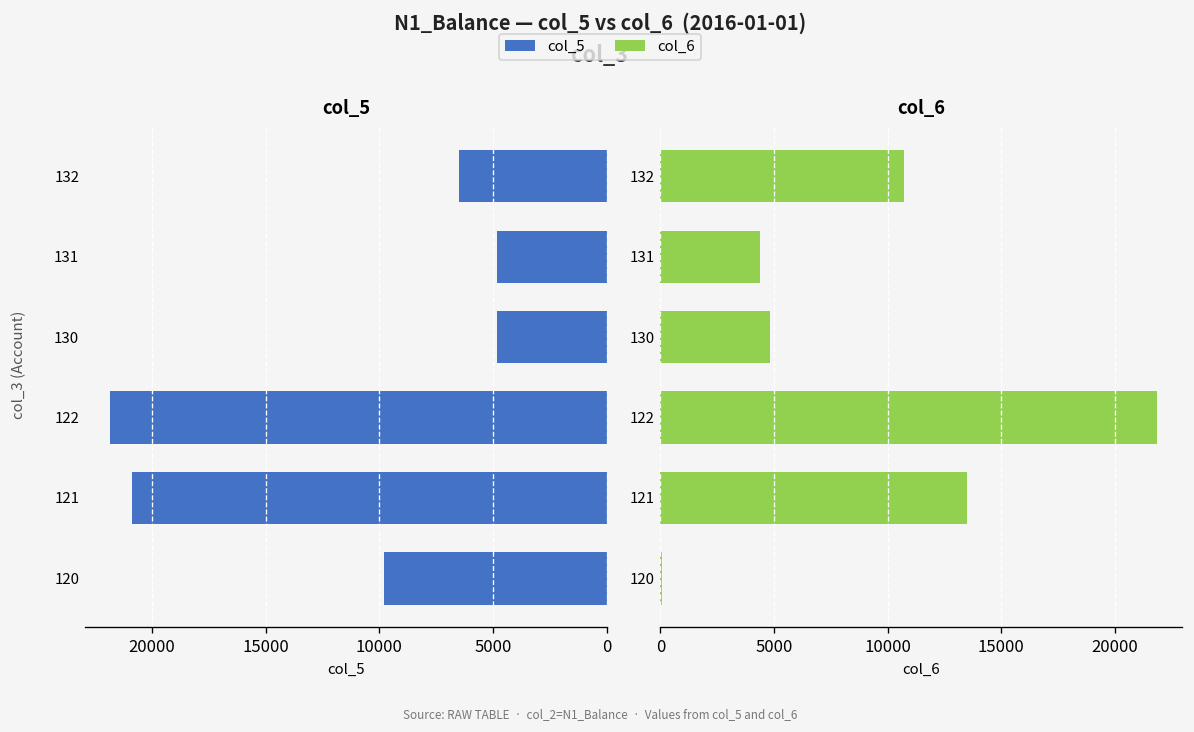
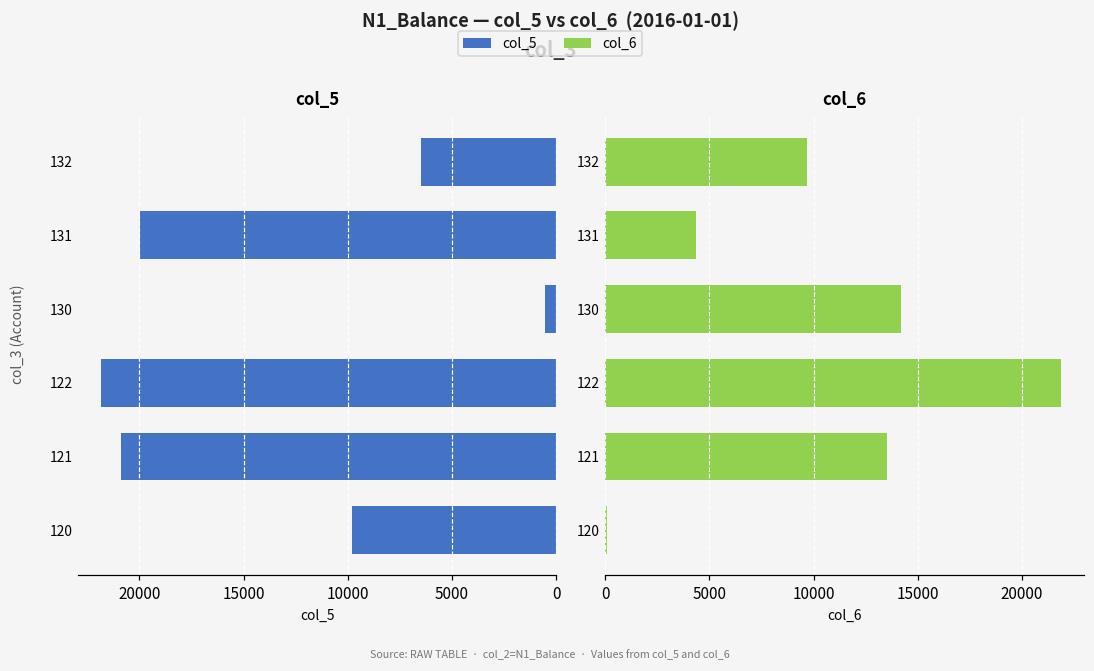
  {
    "col_5": {
      "132": 6500,
-     "131": 4800,
-     "130": 4800,
+     "131": 20000,
+     "130": 500,
      "122": 21900,
      "121": 20900,
      "120": 9800
    },
    "col_6": {
-     "132": 10700,
+     "132": 9700,
      "131": 4400,
-     "130": 4800,
+     "130": 14200,
      "122": 21900,
      "121": 13500
    }
  }
